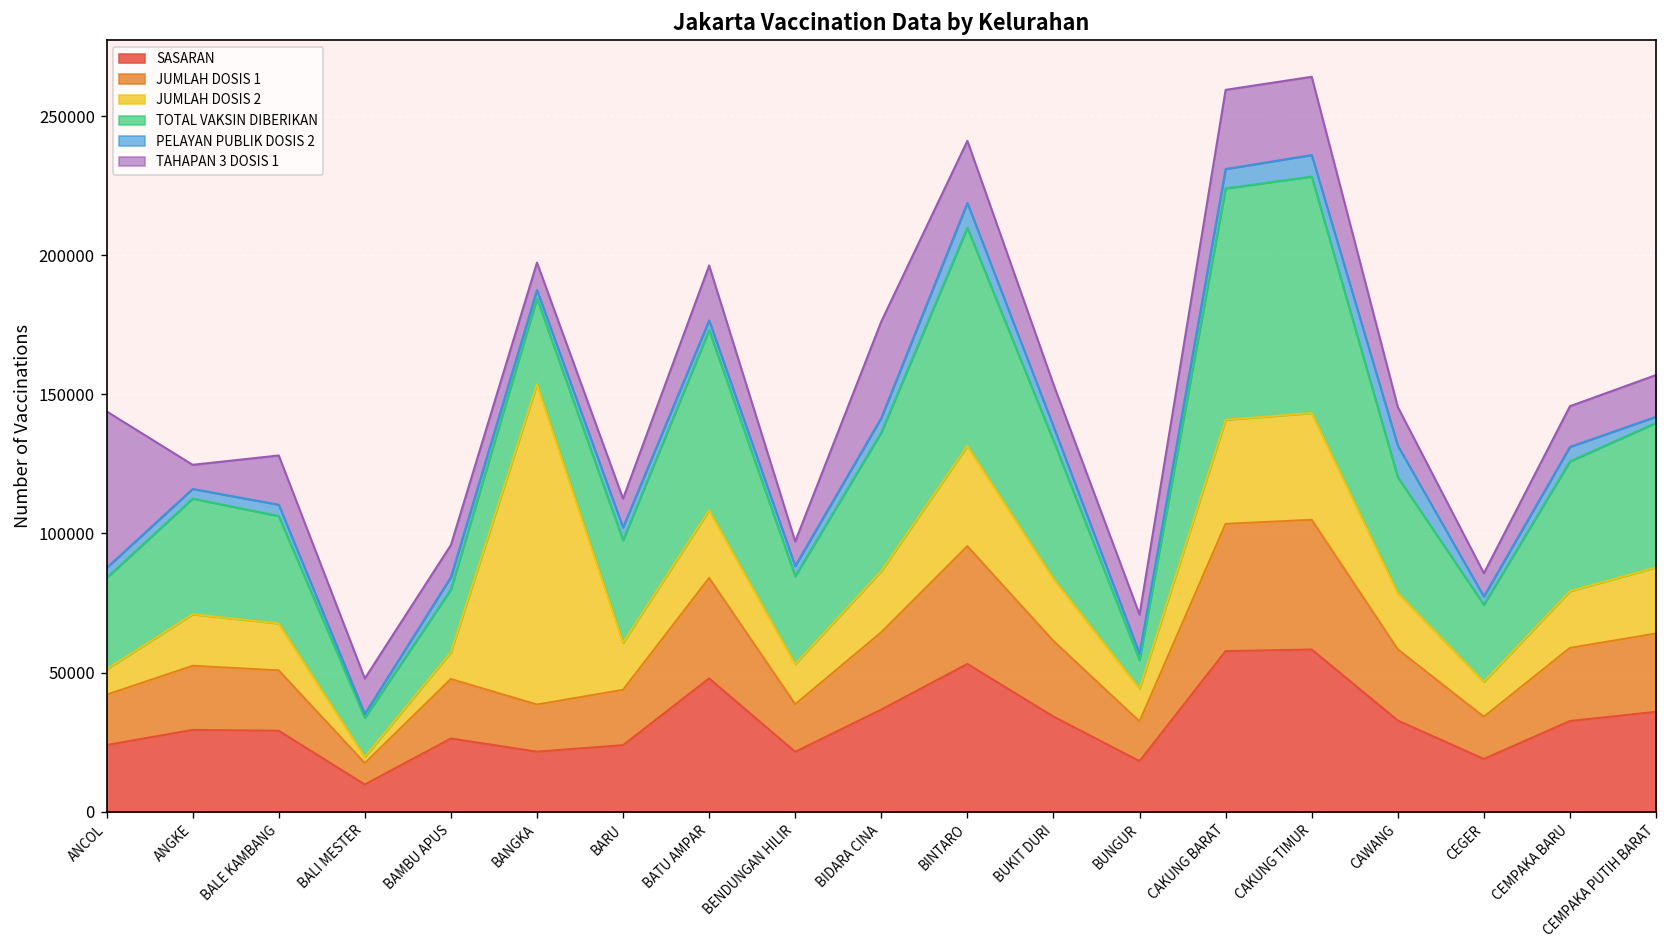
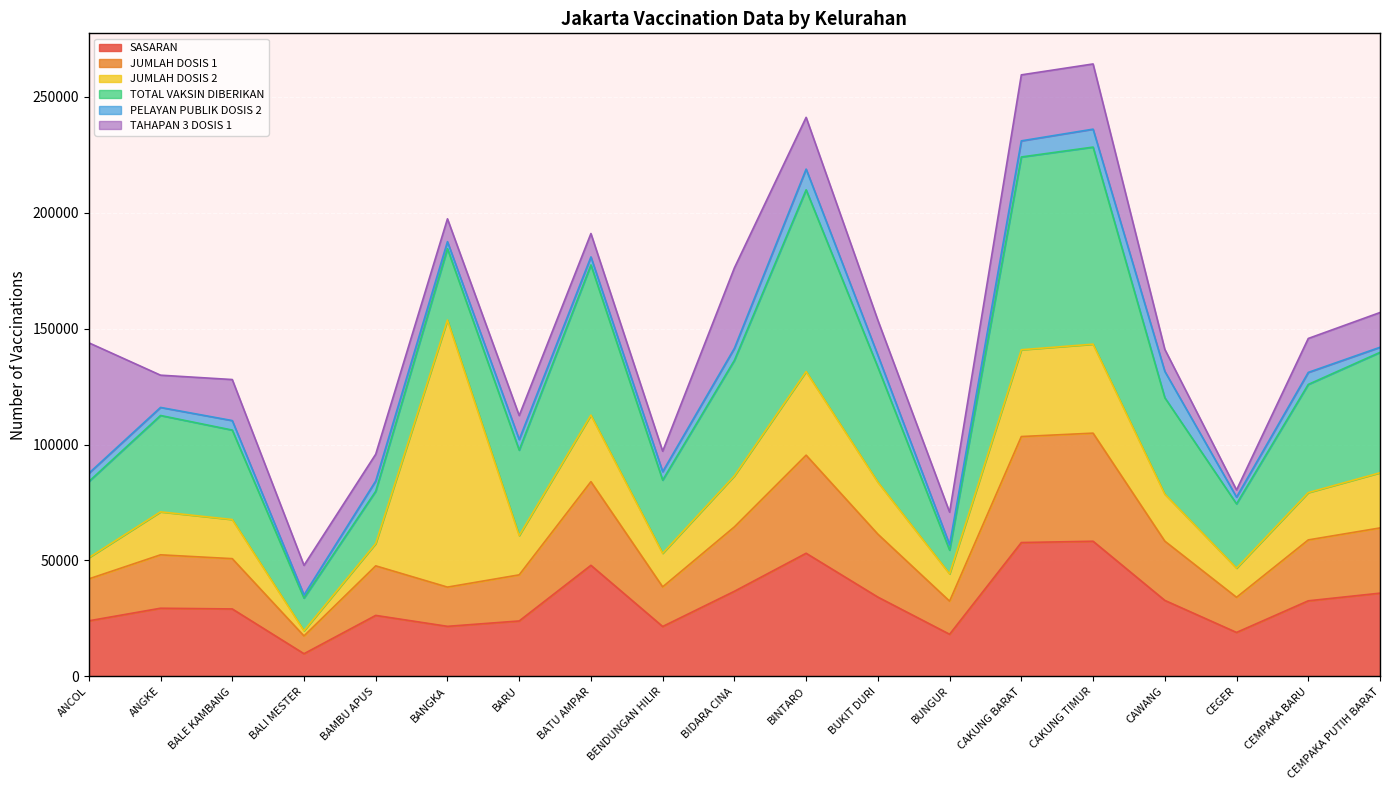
  {
    "JUMLAH DOSIS 2": {
      "ANCOL": 9000,
      "ANGKE": 19000,
      "BALE KAMBANG": 17000,
      "BALI MESTER": 2000,
      "BAMBU APUS": 10000,
      "BANGKA": 115000,
      "BARU": 17000,
-     "BATU AMPAR": 24000,
+     "BATU AMPAR": 29000,
      "BENDUNGAN HILIR": 14000,
      "BIDARA CINA": 22000,
      "BINTARO": 36000,
      "BUKIT DURI": 22000,
      "BUNGUR": 12000,
      "CAKUNG BARAT": 37000,
      "CAKUNG TIMUR": 38000,
      "CAWANG": 20000,
      "CEGER": 13000,
      "CEMPAKA BARU": 20000,
      "CEMPAKA PUTIH BARAT": 24000
    },
    "TOTAL VAKSIN DIBERIKAN": {
      "ANCOL": 33000,
      "ANGKE": 42000,
      "BALE KAMBANG": 39000,
      "BALI MESTER": 14000,
      "BAMBU APUS": 23000,
      "BANGKA": 31000,
      "BARU": 37000,
      "BATU AMPAR": 65000,
      "BENDUNGAN HILIR": 32000,
      "BIDARA CINA": 50000,
      "BINTARO": 78000,
      "BUKIT DURI": 50000,
      "BUNGUR": 10000,
      "CAKUNG BARAT": 83000,
      "CAKUNG TIMUR": 85000,
      "CAWANG": 42000,
      "CEGER": 28000,
      "CEMPAKA BARU": 47000,
      "CEMPAKA PUTIH BARAT": 52000
    },
    "PELAYAN PUBLIK DOSIS 2": {
      "ANCOL": 4000,
      "ANGKE": 3000,
      "BALE KAMBANG": 4000,
      "BALI MESTER": 1000,
      "BAMBU APUS": 4000,
      "BANGKA": 3000,
      "BARU": 5000,
      "BATU AMPAR": 3000,
      "BENDUNGAN HILIR": 4000,
      "BIDARA CINA": 5000,
      "BINTARO": 9000,
      "BUKIT DURI": 5000,
      "BUNGUR": 2000,
      "CAKUNG BARAT": 7000,
      "CAKUNG TIMUR": 8000,
      "CAWANG": 11000,
      "CEGER": 3000,
      "CEMPAKA BARU": 5000,
      "CEMPAKA PUTIH BARAT": 2000
    },
    "TAHAPAN 3 DOSIS 1": {
      "ANCOL": 56000,
-     "ANGKE": 9000,
+     "ANGKE": 14000,
      "BALE KAMBANG": 18000,
      "BALI MESTER": 13000,
      "BAMBU APUS": 12000,
      "BANGKA": 10000,
      "BARU": 10000,
-     "BATU AMPAR": 20000,
+     "BATU AMPAR": 10000,
      "BENDUNGAN HILIR": 9000,
      "BIDARA CINA": 35000,
      "BINTARO": 22000,
      "BUKIT DURI": 15000,
      "BUNGUR": 14000,
      "CAKUNG BARAT": 28000,
      "CAKUNG TIMUR": 28000,
-     "CAWANG": 14000,
-     "CEGER": 8000,
+     "CAWANG": 9000,
+     "CEGER": 3000,
      "CEMPAKA BARU": 15000,
      "CEMPAKA PUTIH BARAT": 15000
    }
  }
